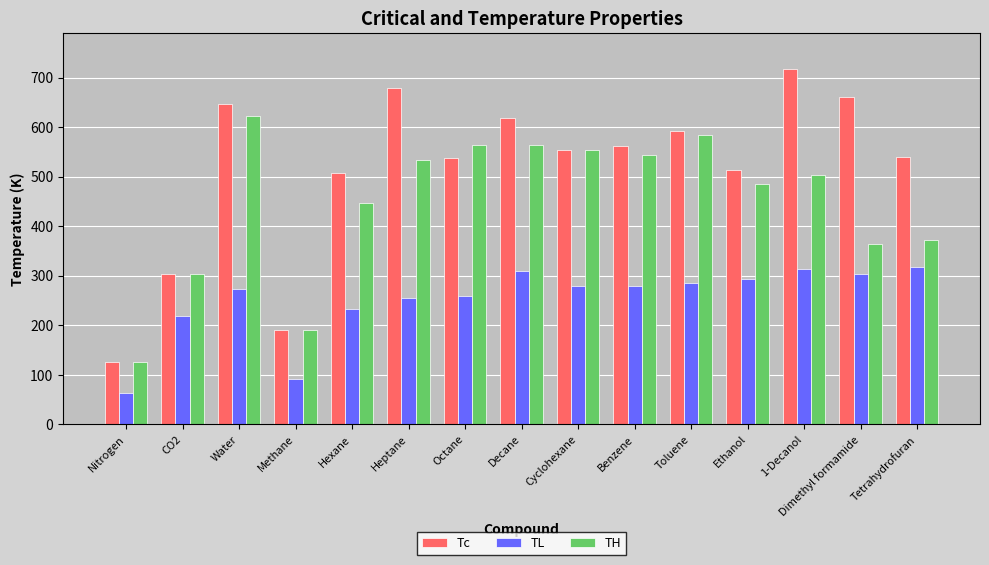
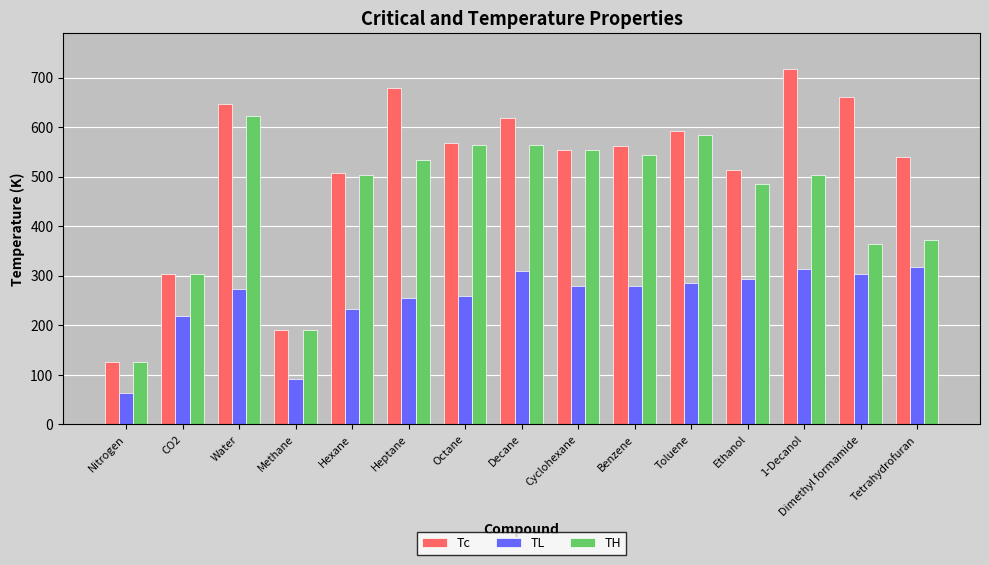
  {
    "Tc": {
      "Nitrogen": 130,
      "CO2": 300,
      "Water": 650,
      "Methane": 190,
      "Hexane": 510,
      "Heptane": 680,
-     "Octane": 540,
+     "Octane": 570,
      "Decane": 620,
      "Cyclohexane": 550,
      "Benzene": 560,
      "Toluene": 590,
      "Ethanol": 510,
      "1-Decanol": 720,
      "Dimethyl formamide": 660,
      "Tetrahydrofuran": 540
    },
    "TL": {
      "Nitrogen": 60,
      "CO2": 220,
      "Water": 270,
      "Methane": 90,
      "Hexane": 230,
      "Heptane": 250,
      "Octane": 260,
      "Decane": 310,
      "Cyclohexane": 280,
      "Benzene": 280,
      "Toluene": 290,
      "Ethanol": 290,
      "1-Decanol": 310,
      "Dimethyl formamide": 300,
      "Tetrahydrofuran": 320
    },
    "TH": {
      "Nitrogen": 130,
      "CO2": 300,
      "Water": 620,
      "Methane": 190,
-     "Hexane": 450,
+     "Hexane": 500,
      "Heptane": 530,
      "Octane": 560,
      "Decane": 560,
      "Cyclohexane": 550,
      "Benzene": 540,
      "Toluene": 580,
      "Ethanol": 490,
      "1-Decanol": 500,
      "Dimethyl formamide": 360,
      "Tetrahydrofuran": 370
    }
  }
